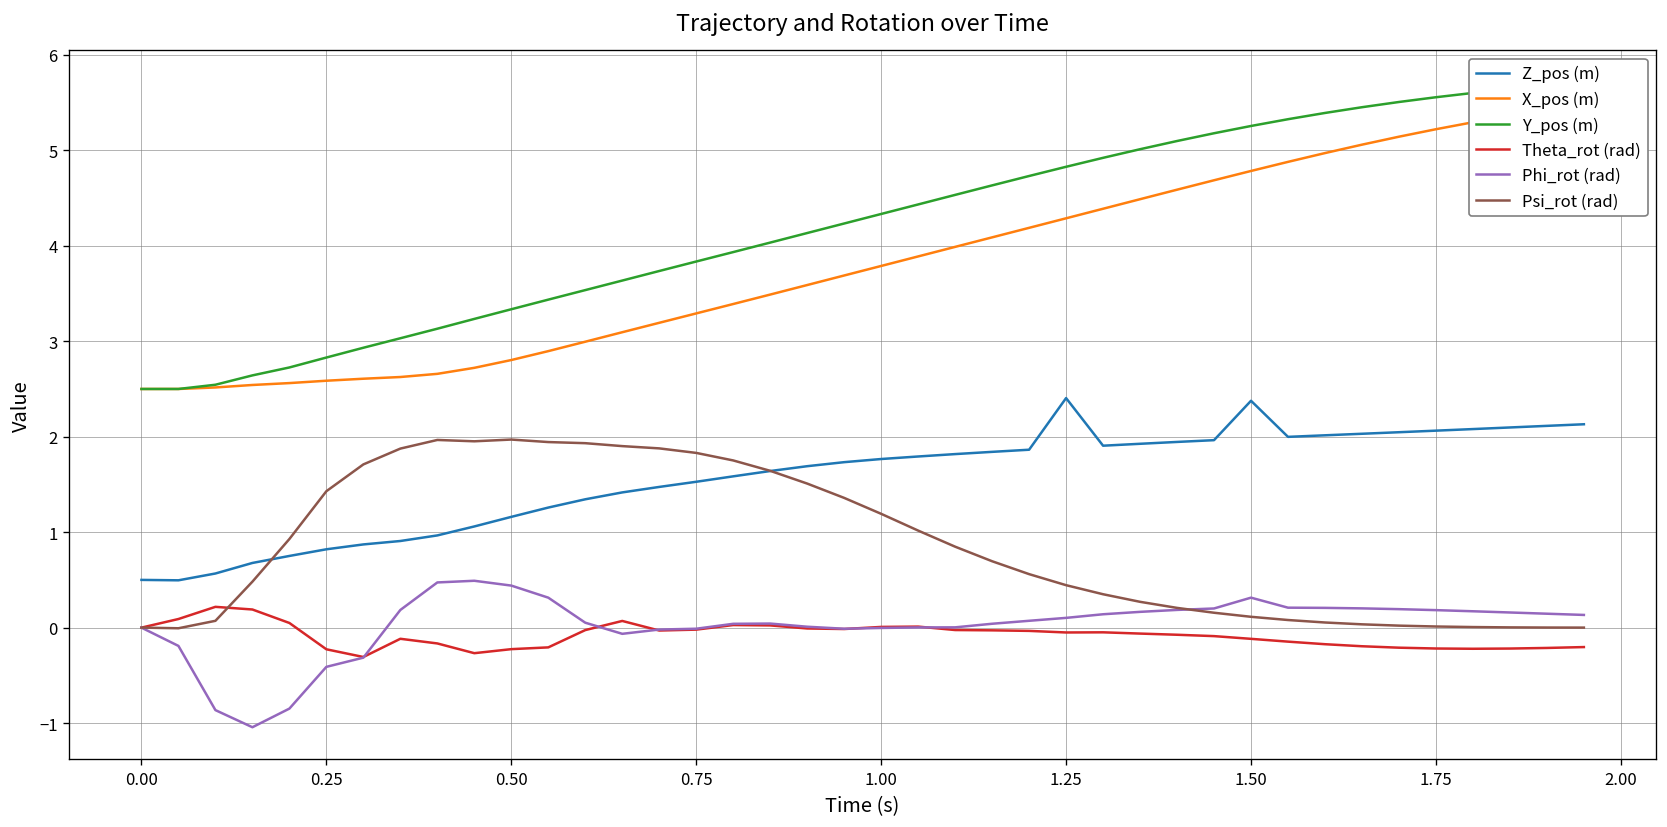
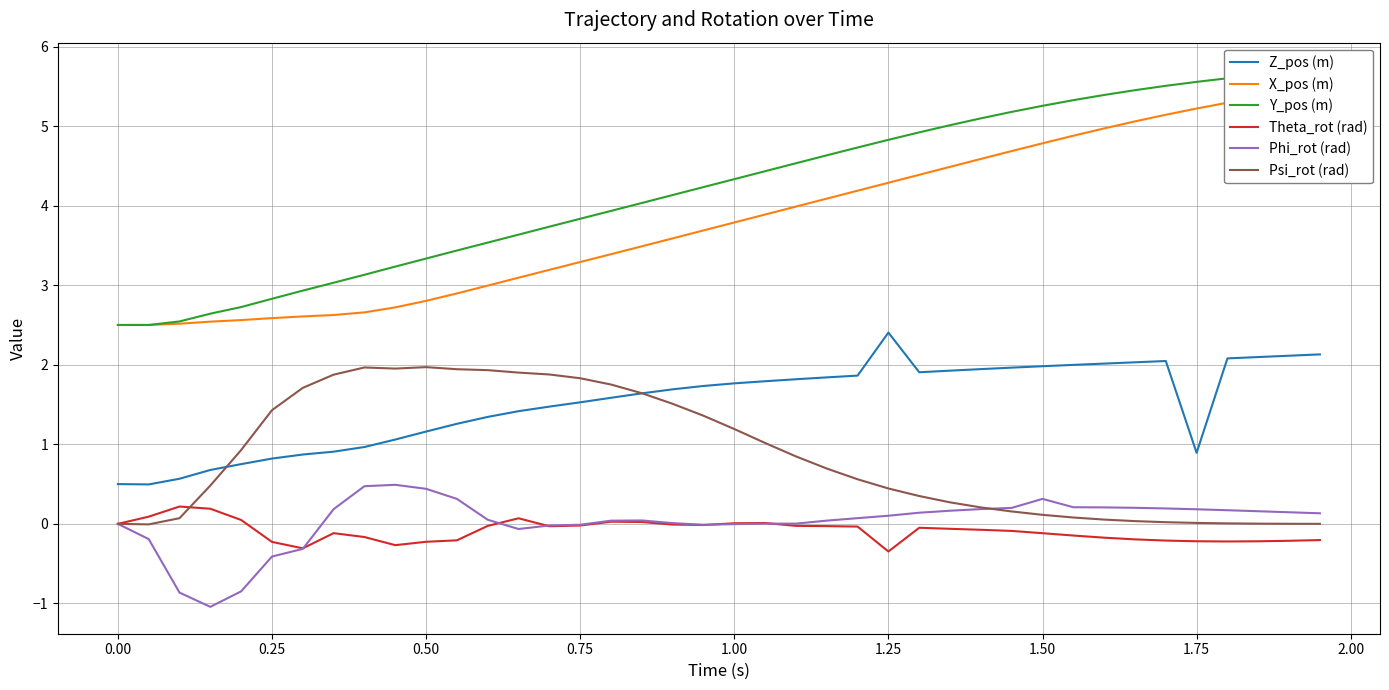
  {
    "Z_pos (m)": {
      "0.00": 0.5,
      "0.25": 0.8,
      "0.50": 1.2,
      "0.75": 1.5,
      "1.00": 1.8,
      "1.25": 2.4,
-     "1.50": 2.4,
-     "1.75": 2.1
+     "1.50": 2.0,
+     "1.75": 0.9
    },
    "X_pos (m)": {
      "0.25": 2.6,
      "0.50": 2.8,
      "0.75": 3.3,
      "1.00": 3.8,
      "1.25": 4.3,
      "1.50": 4.8,
      "1.75": 5.2
    },
    "Y_pos (m)": {
      "0.25": 2.8,
      "0.50": 3.3,
      "0.75": 3.8,
      "1.00": 4.3,
      "1.25": 4.8,
      "1.50": 5.3,
      "1.75": 5.6
    },
    "Theta_rot (rad)": {
      "0.25": -0.2,
      "0.50": -0.2,
-     "1.25": -0.1,
+     "1.25": -0.3,
      "1.50": -0.1,
      "1.75": -0.2
    },
    "Phi_rot (rad)": {
      "0.25": -0.4,
      "0.50": 0.4,
      "1.25": 0.1,
      "1.50": 0.3,
      "1.75": 0.2
    },
    "Psi_rot (rad)": {
      "0.25": 1.4,
      "0.50": 2.0,
      "0.75": 1.8,
      "1.00": 1.2,
      "1.25": 0.4,
      "1.50": 0.1,
      "1.75": 0.0
    }
  }
